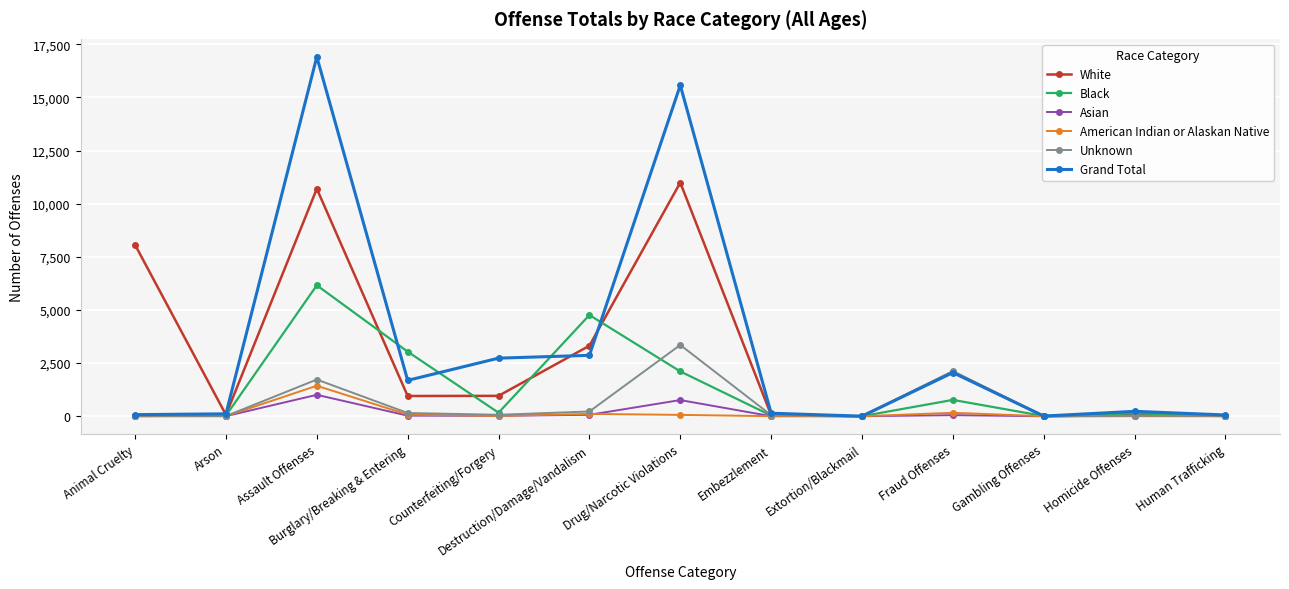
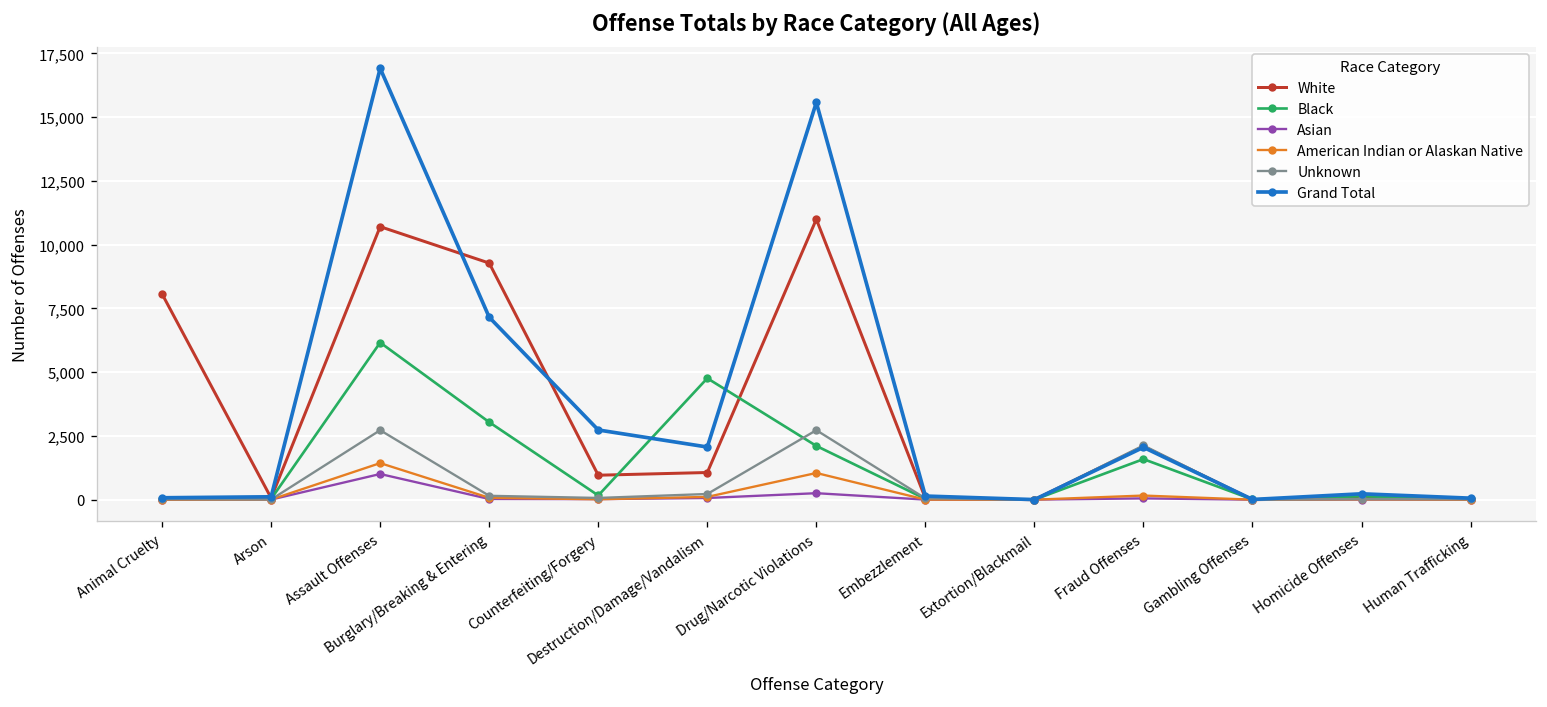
  {
    "White": {
      "Animal Cruelty": "8,100",
      "Assault Offenses": "10,700",
-     "Burglary/Breaking & Entering": "1,000",
+     "Burglary/Breaking & Entering": "9,300",
      "Counterfeiting/Forgery": "1,000",
-     "Destruction/Damage/Vandalism": "3,300",
+     "Destruction/Damage/Vandalism": "1,100",
      "Drug/Narcotic Violations": "11,000"
    },
    "Black": {
      "Assault Offenses": "6,200",
      "Burglary/Breaking & Entering": "3,000",
      "Destruction/Damage/Vandalism": "4,800",
      "Drug/Narcotic Violations": "2,100",
-     "Fraud Offenses": "800"
+     "Fraud Offenses": "1,600"
    },
    "Asian": {
      "Assault Offenses": "1,000",
-     "Drug/Narcotic Violations": "800"
+     "Drug/Narcotic Violations": "300"
    },
    "American Indian or Alaskan Native": {
      "Assault Offenses": "1,400",
-     "Drug/Narcotic Violations": "100"
+     "Drug/Narcotic Violations": "1,000"
    },
    "Unknown": {
-     "Assault Offenses": "1,700",
-     "Drug/Narcotic Violations": "3,400"
+     "Assault Offenses": "2,700",
+     "Drug/Narcotic Violations": "2,700"
    },
    "Grand Total": {
      "Assault Offenses": "16,900",
-     "Burglary/Breaking & Entering": "1,700",
+     "Burglary/Breaking & Entering": "7,200",
      "Counterfeiting/Forgery": "2,700",
-     "Destruction/Damage/Vandalism": "2,900",
+     "Destruction/Damage/Vandalism": "2,100",
      "Drug/Narcotic Violations": "15,600"
    }
  }
